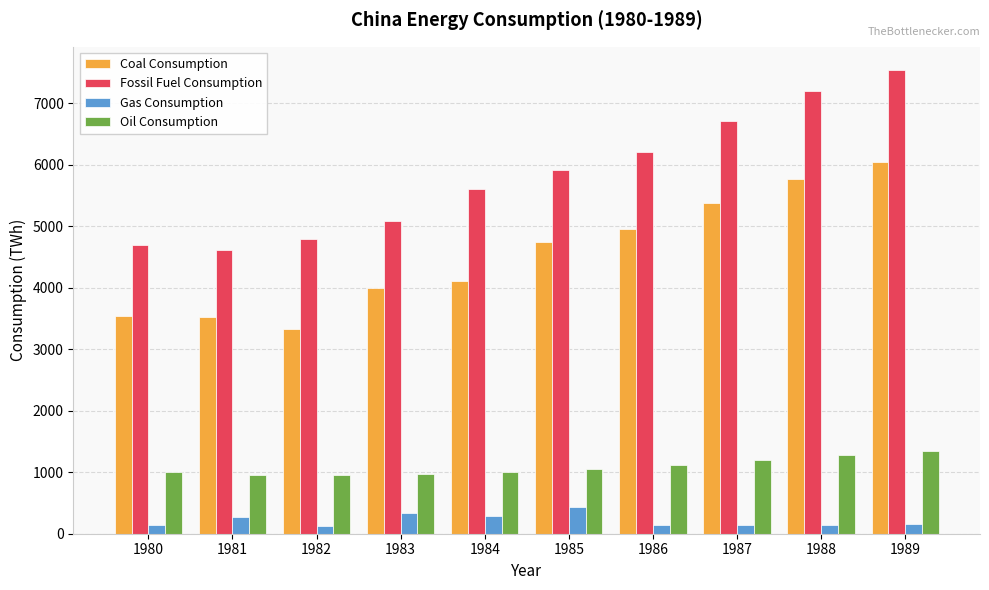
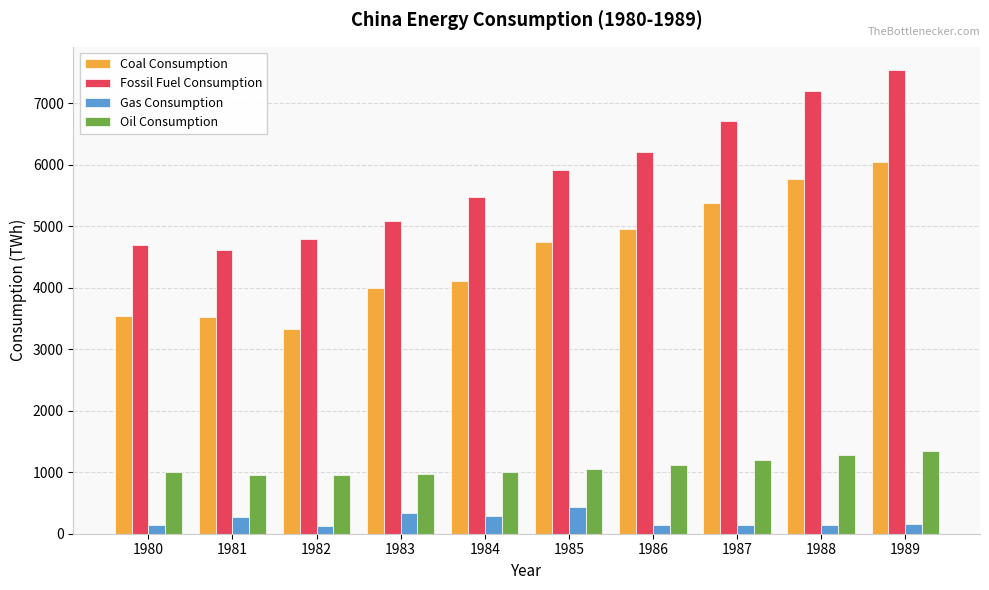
  {
    "Coal Consumption": {
      "1980": 3500,
      "1981": 3500,
      "1982": 3300,
      "1983": 4000,
      "1984": 4100,
      "1985": 4700,
      "1986": 5000,
      "1987": 5400,
      "1988": 5800,
      "1989": 6000
    },
    "Fossil Fuel Consumption": {
      "1980": 4700,
      "1981": 4600,
      "1982": 4800,
      "1983": 5100,
-     "1984": 5600,
+     "1984": 5500,
      "1985": 5900,
      "1986": 6200,
      "1987": 6700,
      "1988": 7200,
      "1989": 7500
    },
    "Gas Consumption": {
      "1980": 100,
      "1981": 300,
      "1982": 100,
      "1983": 300,
      "1984": 300,
      "1985": 400,
      "1986": 100,
      "1987": 100,
      "1988": 100,
      "1989": 200
    },
    "Oil Consumption": {
      "1980": 1000,
      "1981": 1000,
      "1982": 1000,
      "1983": 1000,
      "1984": 1000,
      "1985": 1100,
      "1986": 1100,
      "1987": 1200,
      "1988": 1300,
      "1989": 1300
    }
  }
